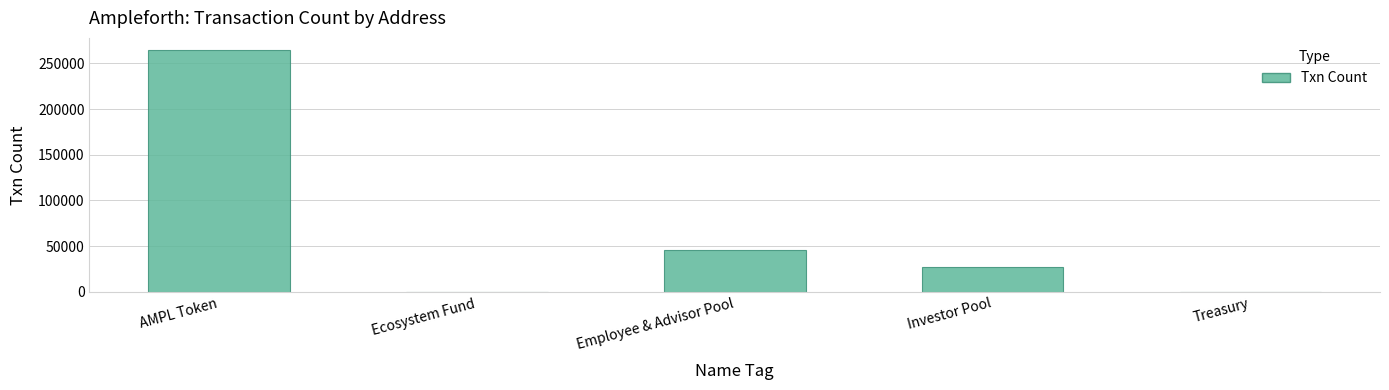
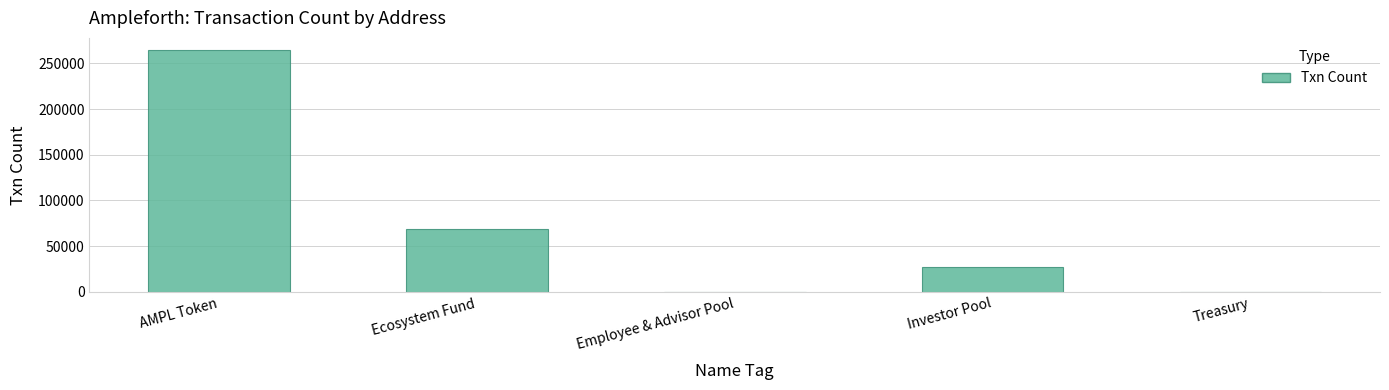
  {
    "AMPL Token": 260000,
-   "Ecosystem Fund": 0,
-   "Employee & Advisor Pool": 50000,
+   "Ecosystem Fund": 70000,
+   "Employee & Advisor Pool": 0,
    "Investor Pool": 30000
  }
